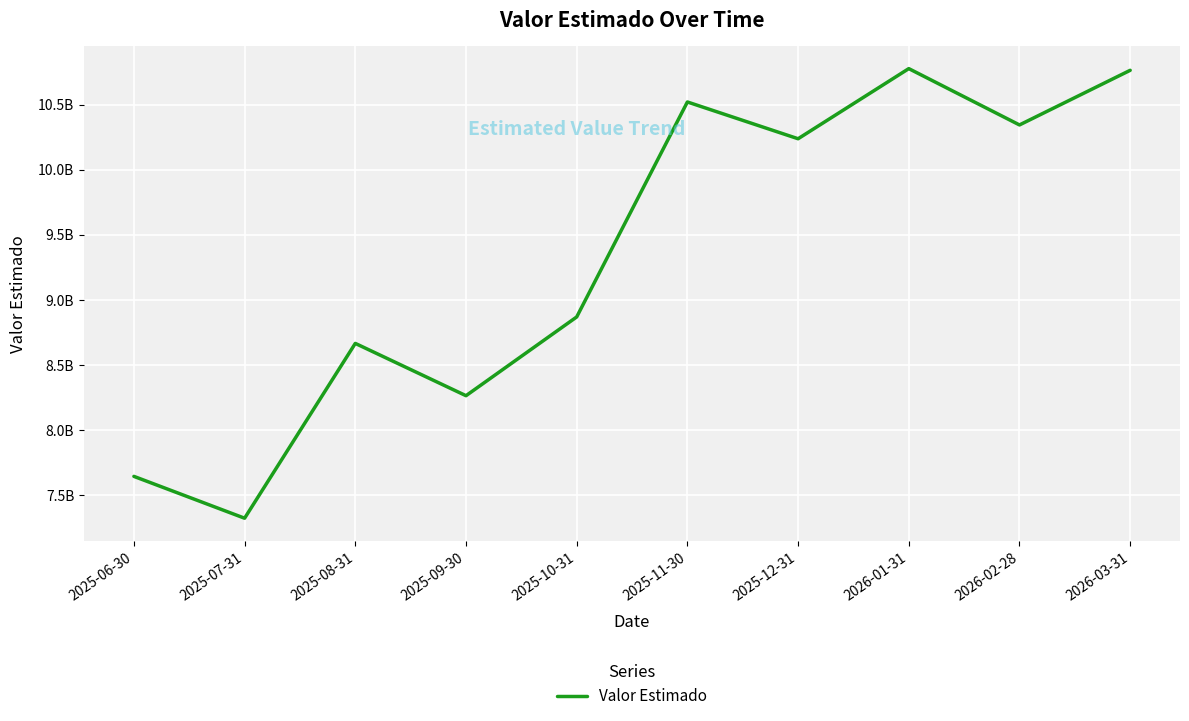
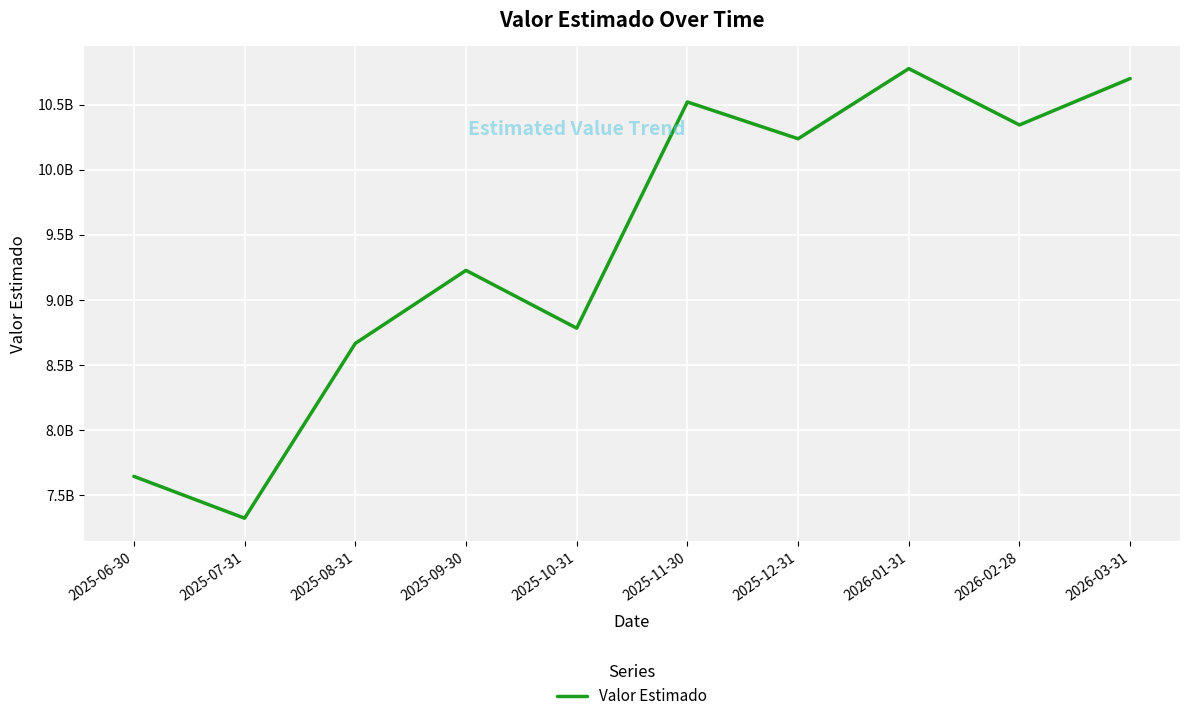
  {
    "2025-06-30": 7640000000,
    "2025-07-31": 7320000000,
    "2025-08-31": 8660000000,
-   "2025-09-30": 8260000000,
-   "2025-10-31": 8870000000,
+   "2025-09-30": 9230000000,
+   "2025-10-31": 8780000000,
    "2025-11-30": 10520000000,
    "2025-12-31": 10240000000,
    "2026-01-31": 10780000000,
    "2026-02-28": 10340000000,
-   "2026-03-31": 10760000000
+   "2026-03-31": 10700000000
  }
